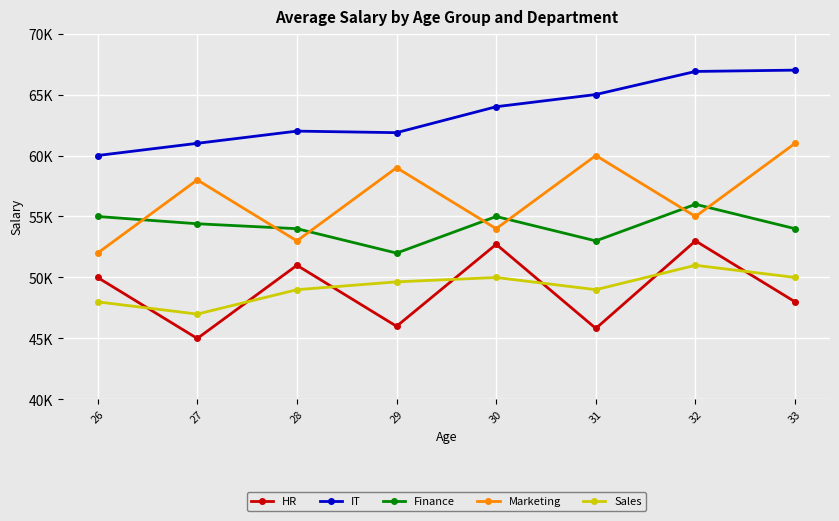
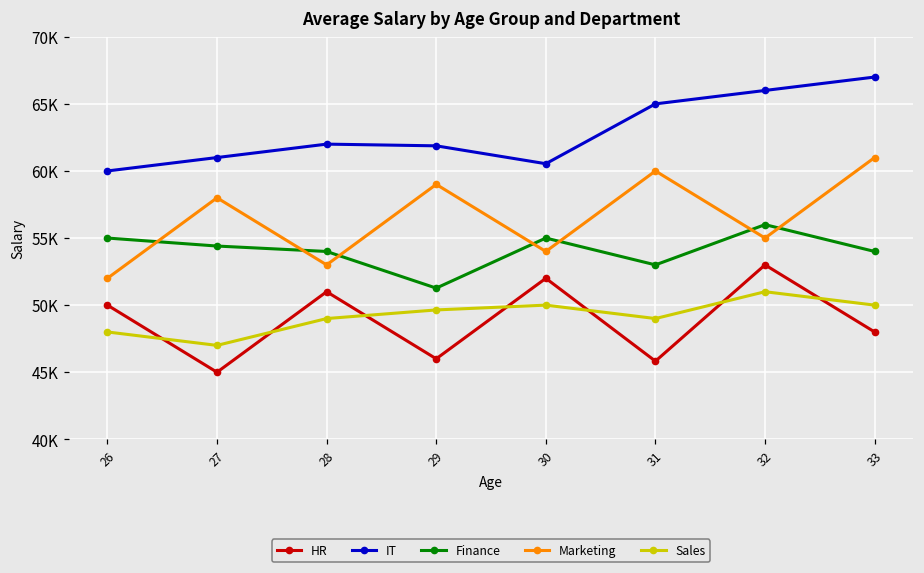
  {
    "HR": {
      "26": 50000,
      "27": 45000,
      "28": 51000,
      "29": 46000,
-     "30": 52700,
+     "30": 52000,
      "31": 45800,
      "32": 53000,
      "33": 48000
    },
    "IT": {
      "26": 60000,
      "27": 61000,
      "28": 62000,
      "29": 61900,
-     "30": 64000,
+     "30": 60500,
      "31": 65000,
-     "32": 66900,
+     "32": 66000,
      "33": 67000
    },
    "Finance": {
      "26": 55000,
      "27": 54400,
      "28": 54000,
-     "29": 52000,
+     "29": 51300,
      "30": 55000,
      "31": 53000,
      "32": 56000,
      "33": 54000
    },
    "Marketing": {
      "26": 52000,
      "27": 58000,
      "28": 53000,
      "29": 59000,
      "30": 54000,
      "31": 60000,
      "32": 55000,
      "33": 61000
    },
    "Sales": {
      "26": 48000,
      "27": 47000,
      "28": 49000,
      "29": 49600,
      "30": 50000,
      "31": 49000,
      "32": 51000,
      "33": 50000
    }
  }
